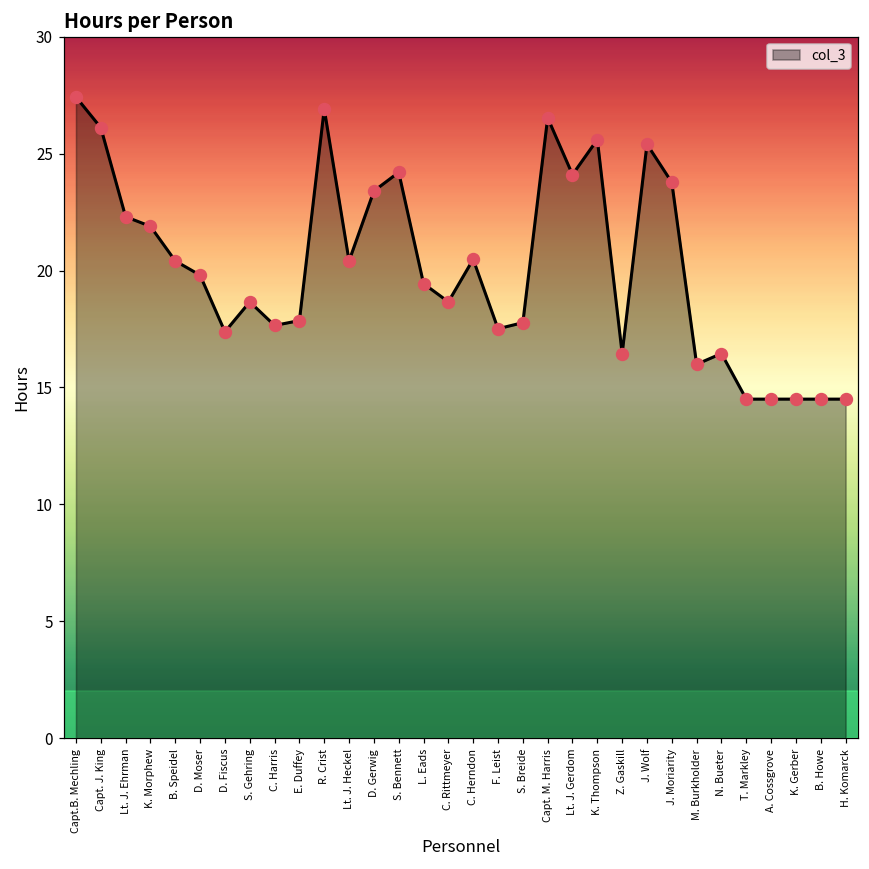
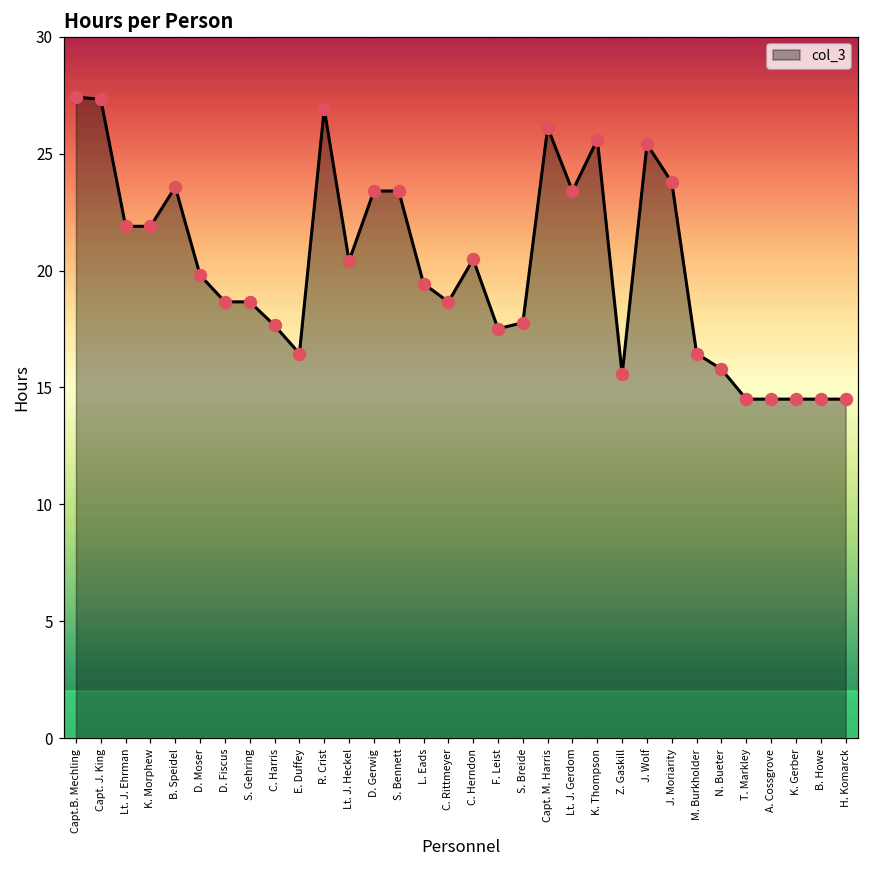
  {
    "Capt.B. Mechling": 27.4,
-   "Capt. J. King": 26.1,
-   "Lt. J. Ehrman": 22.3,
+   "Capt. J. King": 27.3,
+   "Lt. J. Ehrman": 21.9,
    "K. Morphew": 21.9,
-   "B. Speidel": 20.4,
+   "B. Speidel": 23.6,
    "D. Moser": 19.8,
-   "D. Fiscus": 17.4,
+   "D. Fiscus": 18.7,
    "S. Gehring": 18.7,
    "C. Harris": 17.7,
-   "E. Duffey": 17.9,
+   "E. Duffey": 16.5,
    "R. Crist": 26.9,
    "Lt. J. Heckel": 20.4,
    "D. Gerwig": 23.4,
-   "S. Bennett": 24.2,
+   "S. Bennett": 23.4,
    "L. Eads": 19.4,
    "C. Rittmeyer": 18.7,
    "C. Herndon": 20.5,
    "F. Leist": 17.5,
    "S. Breide": 17.8,
-   "Capt. M. Harris": 26.5,
-   "Lt. J. Gerdom": 24.1,
+   "Capt. M. Harris": 26.1,
+   "Lt. J. Gerdom": 23.4,
    "K. Thompson": 25.6,
-   "Z. Gaskill": 16.5,
+   "Z. Gaskill": 15.6,
    "J. Wolf": 25.4,
    "J. Moriarity": 23.8,
-   "M. Burkholder": 16.0,
-   "N. Bueter": 16.5,
+   "M. Burkholder": 16.5,
+   "N. Bueter": 15.8,
    "T. Markley": 14.5,
    "A. Cossgrove": 14.5,
    "K. Gerber": 14.5,
    "B. Howe": 14.5,
    "H. Komarck": 14.5
  }
